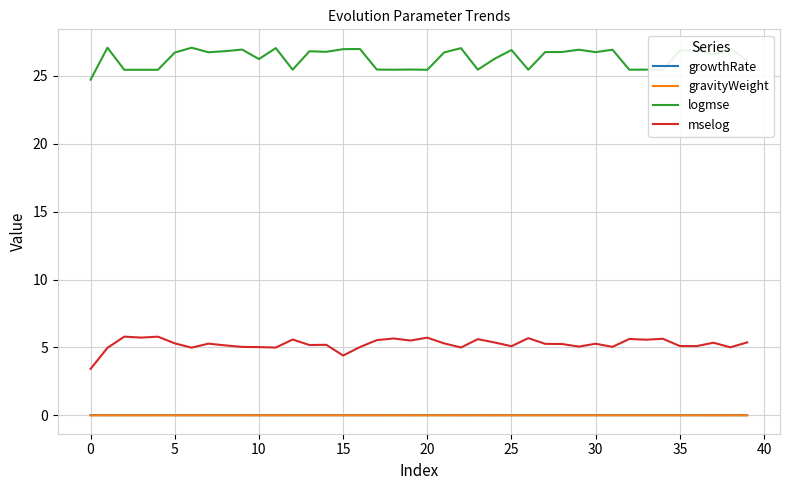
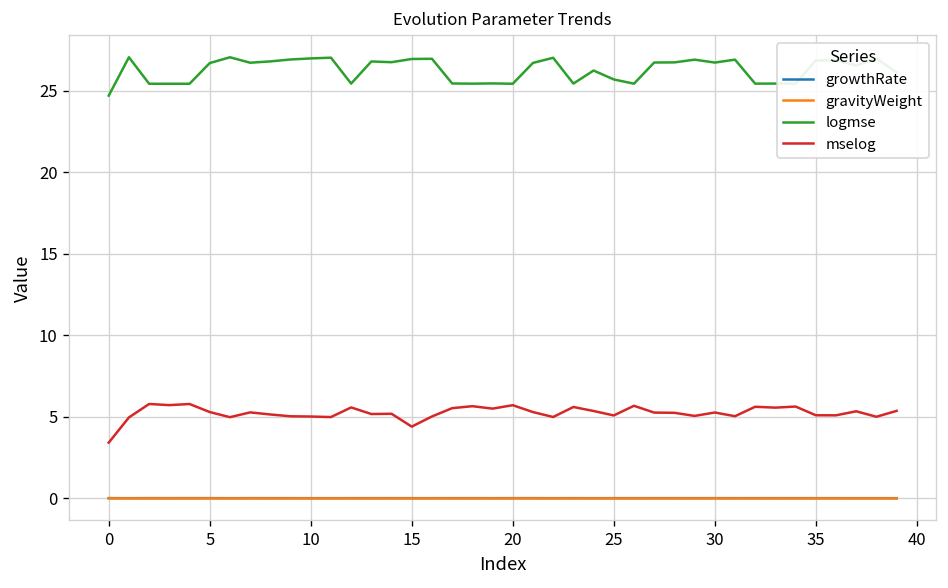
  {
    "gravityWeight": {
      "0": 0.0,
      "5": 0.0,
      "10": 0.0,
      "15": 0.0,
      "20": 0.0,
      "25": 0.0,
      "30": 0.0,
      "35": 0.0
    },
    "logmse": {
      "0": 24.7,
      "5": 26.7,
-     "10": 26.2,
+     "10": 27.0,
      "15": 27.0,
      "20": 25.4,
-     "25": 26.9,
+     "25": 25.7,
      "30": 26.7
    },
    "mselog": {
      "0": 3.4,
      "5": 5.3,
      "10": 5.0,
      "15": 4.4,
      "20": 5.7,
      "25": 5.1,
      "30": 5.3,
      "35": 5.1
    }
  }
